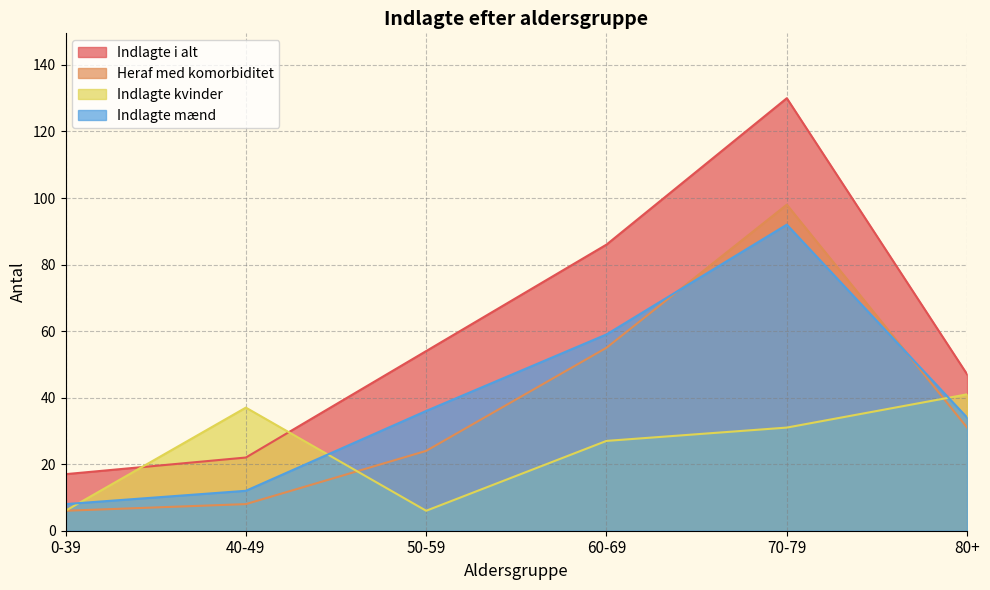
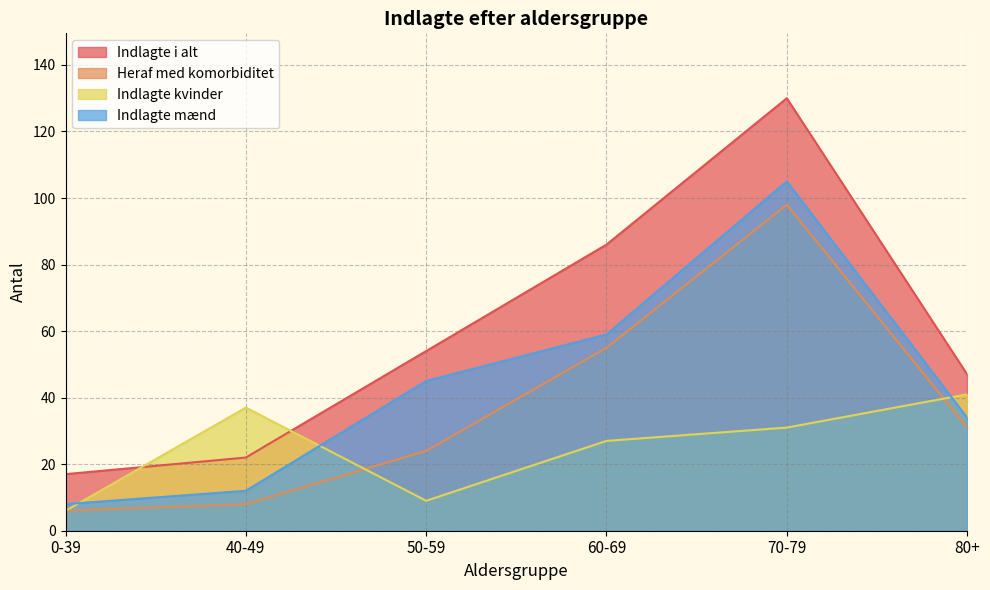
  {
    "Indlagte kvinder": {
      "40-49": 37,
-     "50-59": 6,
+     "50-59": 9,
      "60-69": 27,
      "70-79": 31,
      "80+": 41
    },
    "Indlagte mænd": {
      "0-39": 8,
      "40-49": 12,
-     "50-59": 36,
+     "50-59": 45,
      "60-69": 59,
-     "70-79": 92,
+     "70-79": 105,
      "80+": 34
    }
  }
